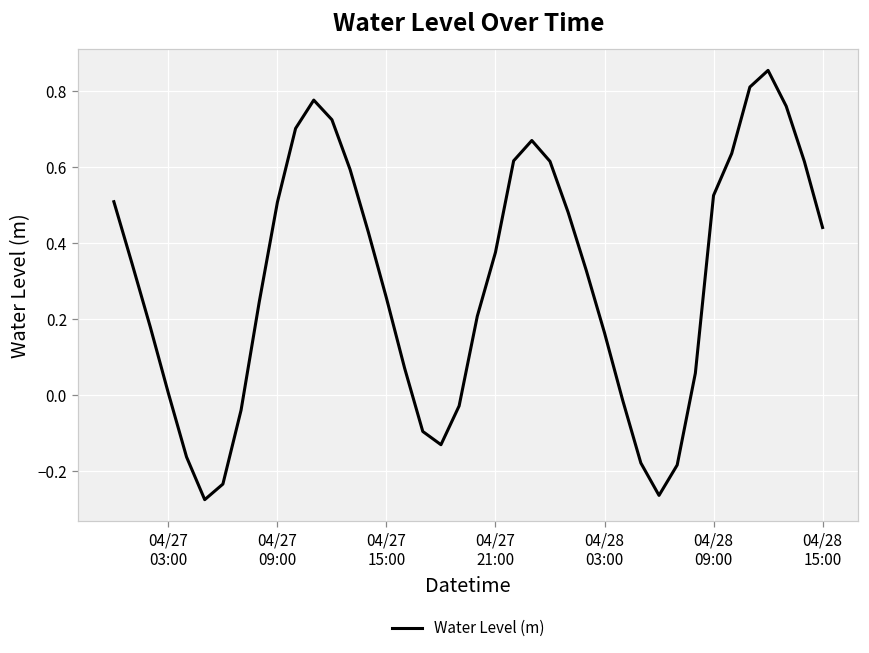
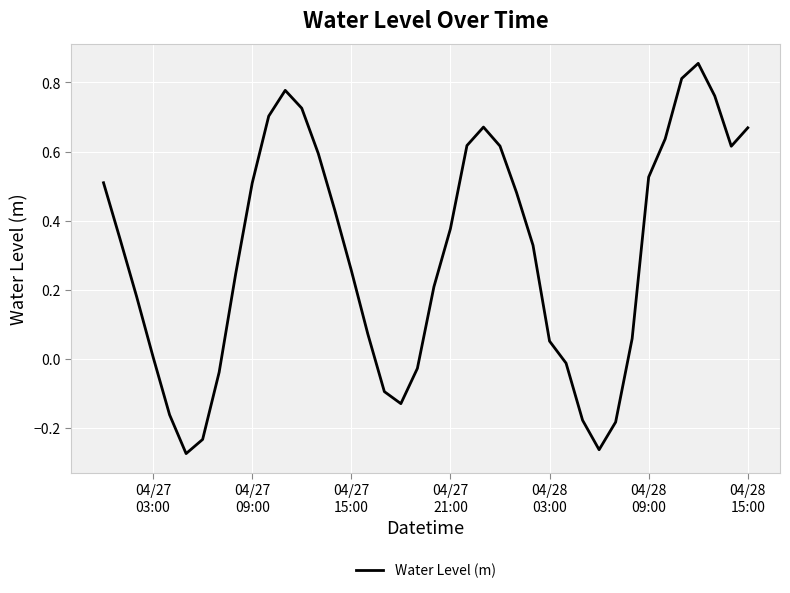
  {
    "04/27 03:00": 0.01,
    "04/27 09:00": 0.51,
    "04/27 15:00": 0.26,
    "04/27 21:00": 0.38,
-   "04/28 03:00": 0.16,
+   "04/28 03:00": 0.05,
    "04/28 09:00": 0.53,
-   "04/28 15:00": 0.44
+   "04/28 15:00": 0.67
  }
